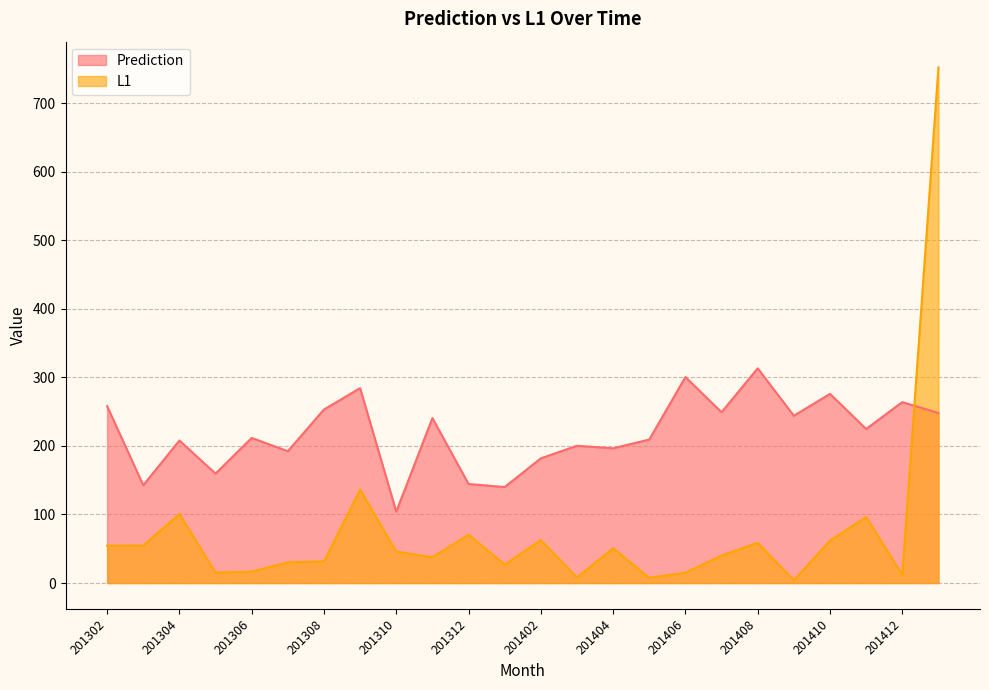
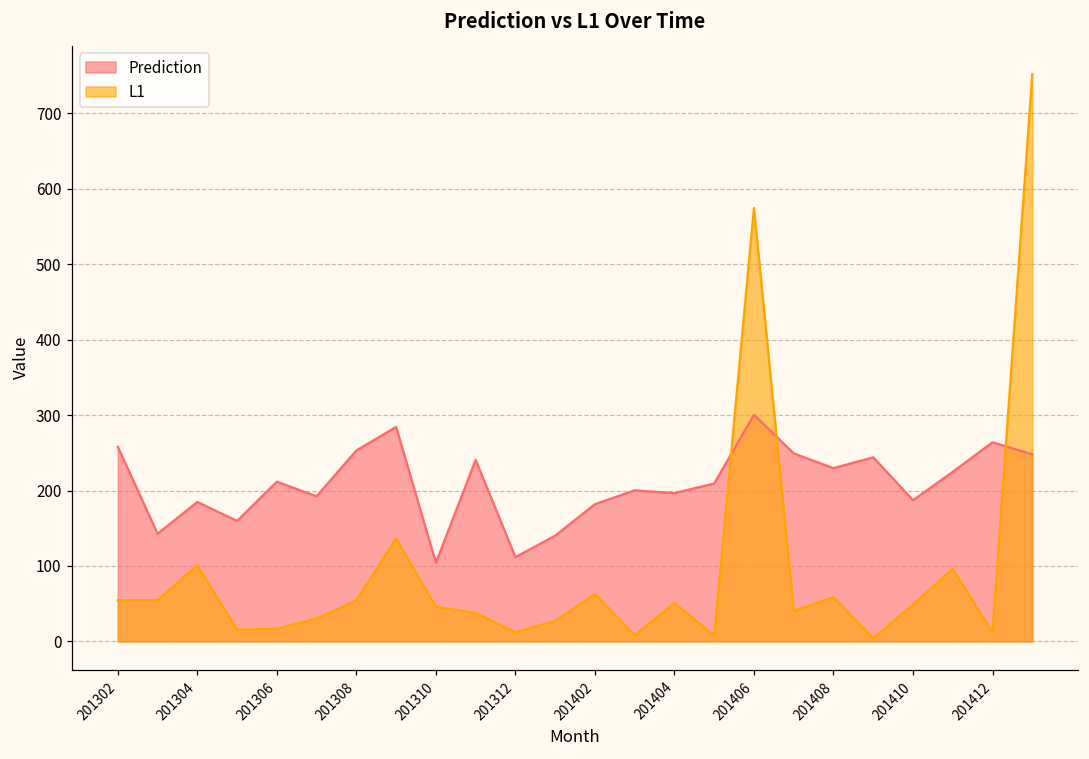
  {
    "Prediction": {
      "201302": 260,
-     "201304": 210,
+     "201304": 180,
      "201306": 210,
      "201308": 250,
      "201310": 100,
-     "201312": 140,
+     "201312": 110,
      "201402": 180,
      "201404": 200,
      "201406": 300,
-     "201408": 310,
-     "201410": 280,
+     "201408": 230,
+     "201410": 190,
      "201412": 260
    },
    "L1": {
      "201302": 50,
      "201304": 100,
      "201306": 20,
-     "201308": 30,
+     "201308": 50,
      "201310": 50,
-     "201312": 70,
+     "201312": 10,
      "201402": 60,
      "201404": 50,
-     "201406": 20,
+     "201406": 570,
      "201408": 60,
-     "201410": 60,
+     "201410": 50,
      "201412": 10
    }
  }
